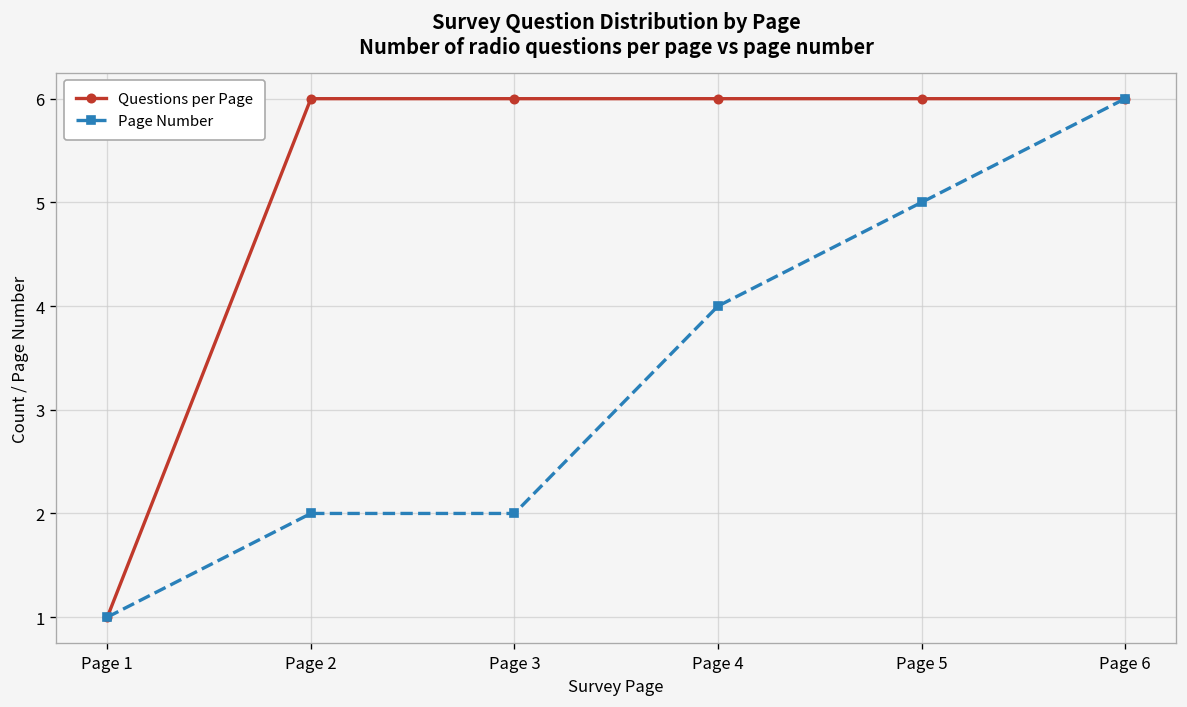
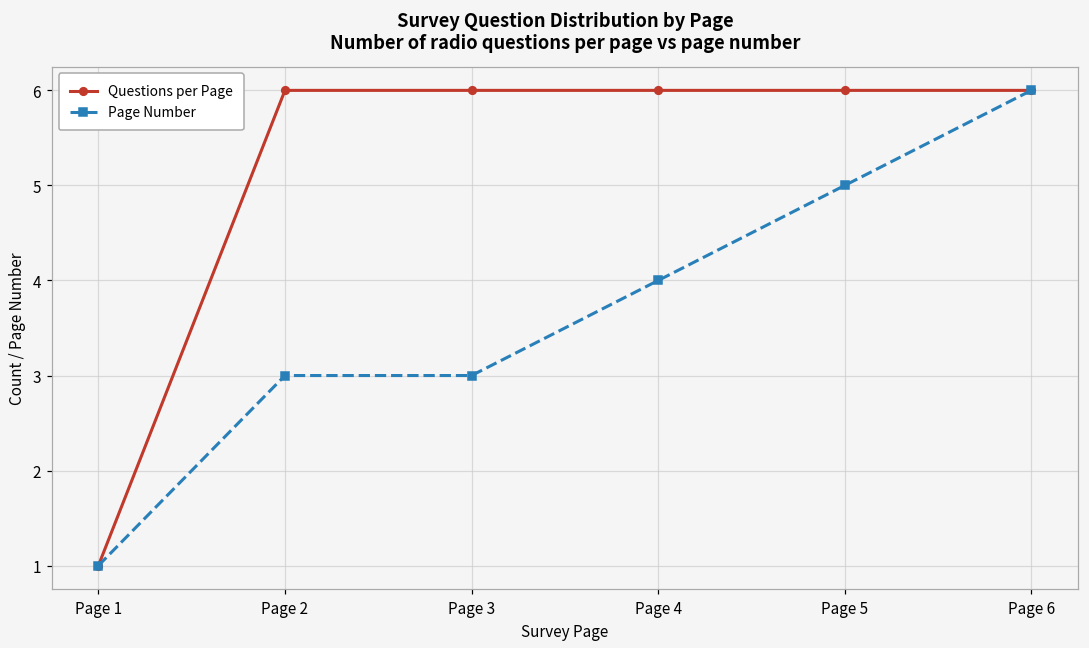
  {
    "Questions per Page": {
      "Page 2": 6,
      "Page 3": 6,
      "Page 4": 6,
      "Page 5": 6
    },
    "Page Number": {
-     "Page 2": 2,
-     "Page 3": 2,
+     "Page 2": 3,
+     "Page 3": 3,
      "Page 4": 4,
      "Page 5": 5
    }
  }
